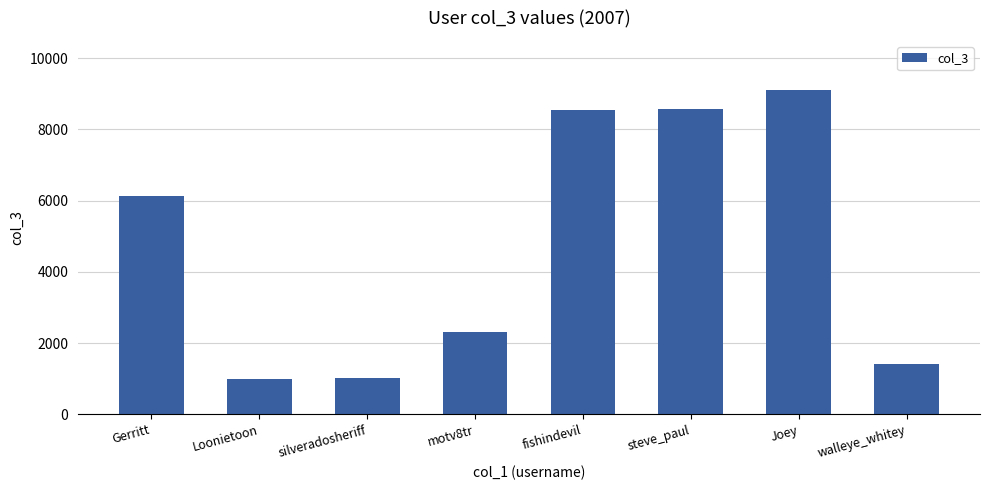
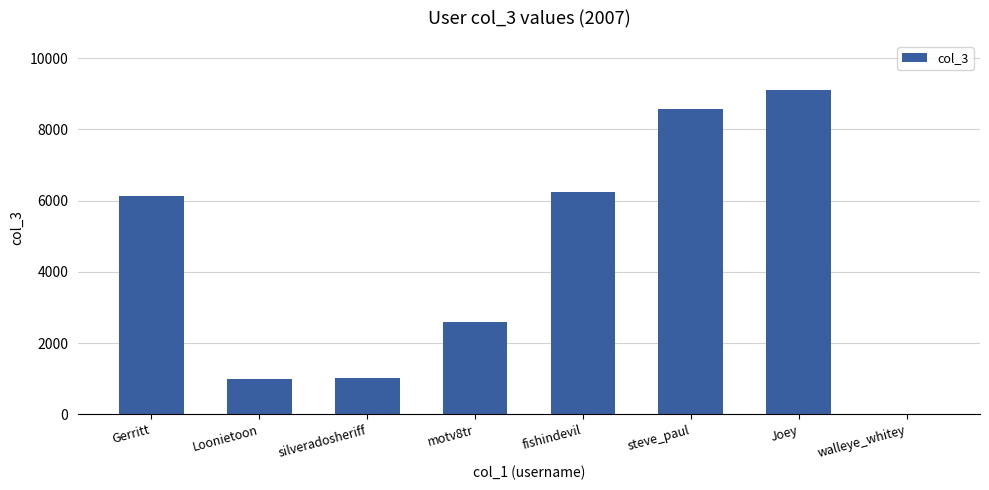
  {
    "Gerritt": 6100,
    "Loonietoon": 1000,
    "silveradosheriff": 1000,
-   "motv8tr": 2300,
-   "fishindevil": 8500,
+   "motv8tr": 2600,
+   "fishindevil": 6300,
    "steve_paul": 8600,
    "Joey": 9100,
-   "walleye_whitey": 1400
+   "walleye_whitey": 0
  }
